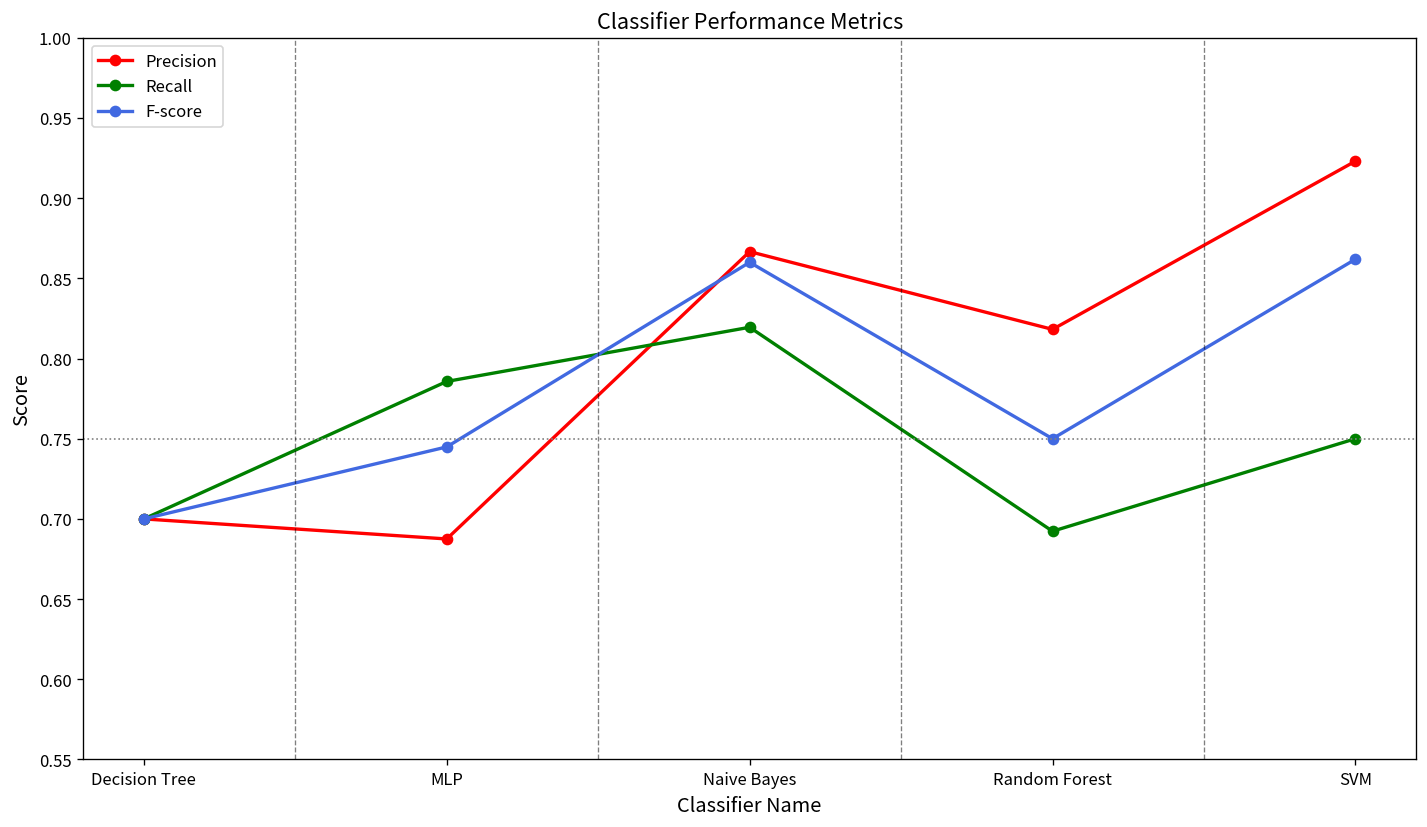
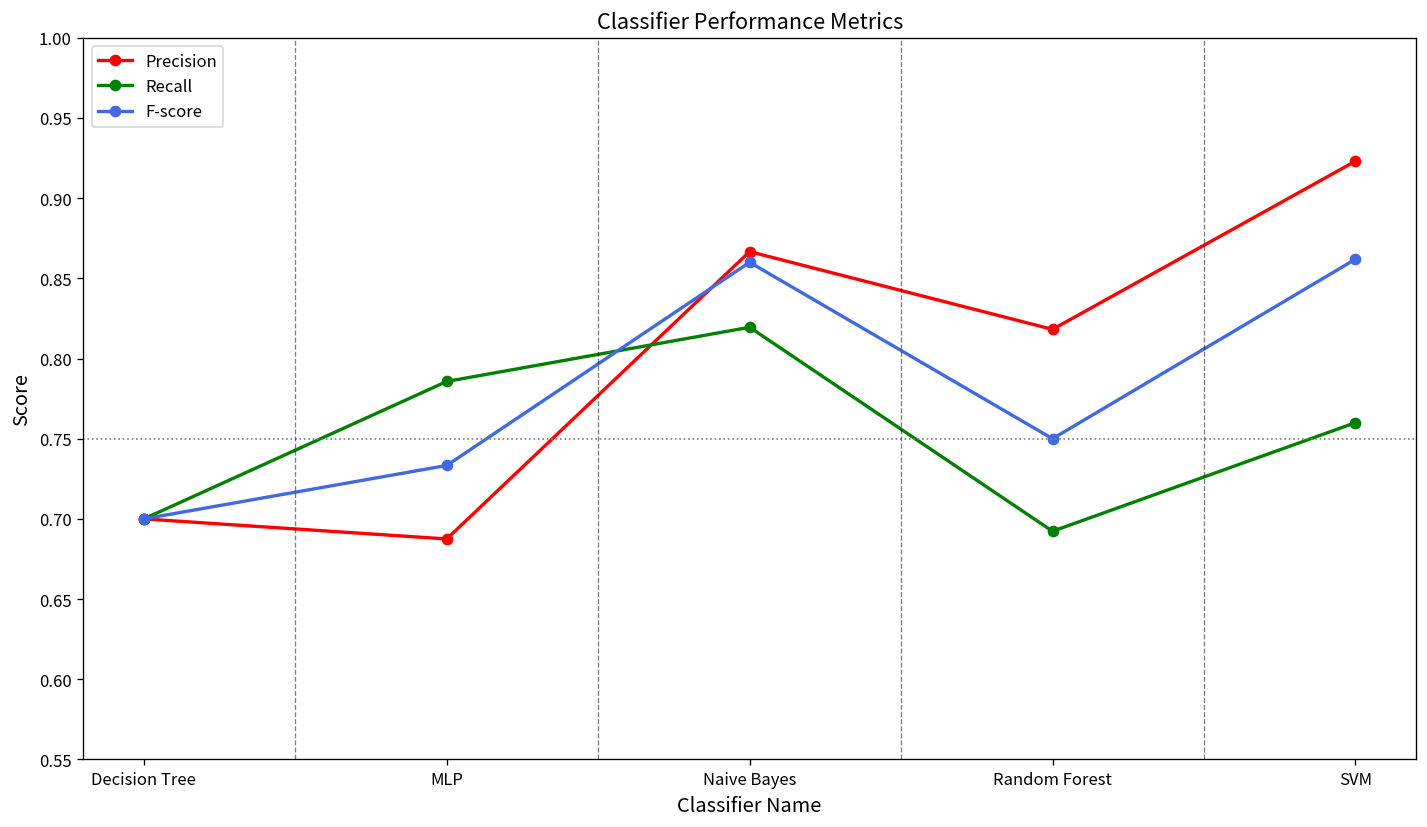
  {
    "Precision": {
      "MLP": 0.688,
      "Naive Bayes": 0.867,
      "Random Forest": 0.818,
      "SVM": 0.923
    },
    "Recall": {
      "MLP": 0.786,
      "Naive Bayes": 0.82,
      "Random Forest": 0.692,
-     "SVM": 0.75
+     "SVM": 0.76
    },
    "F-score": {
-     "MLP": 0.745,
+     "MLP": 0.733,
      "Naive Bayes": 0.860,
      "Random Forest": 0.750,
      "SVM": 0.862
    }
  }
